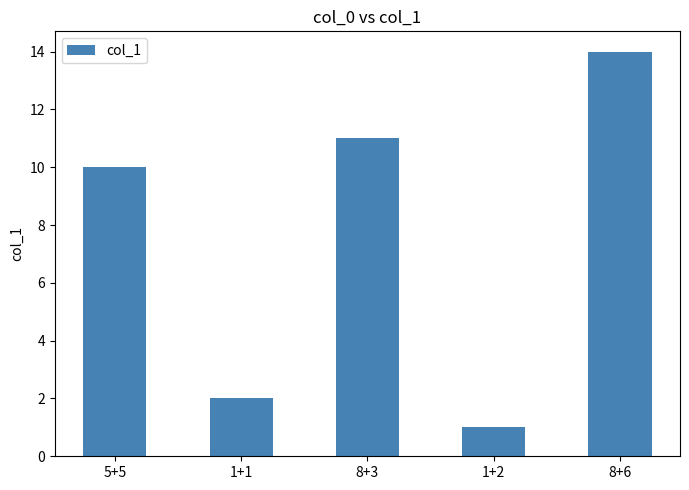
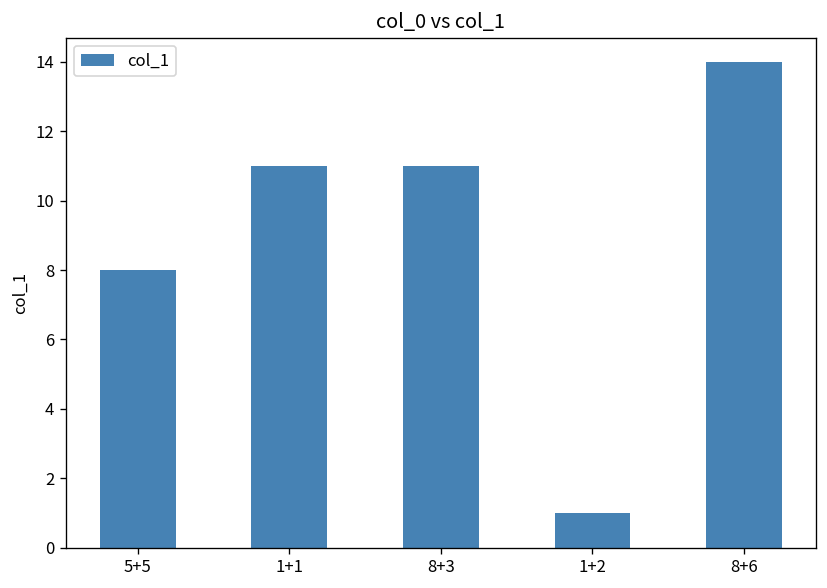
  {
-   "5+5": 10,
-   "1+1": 2,
+   "5+5": 8,
+   "1+1": 11,
    "8+3": 11,
    "1+2": 1,
    "8+6": 14
  }
